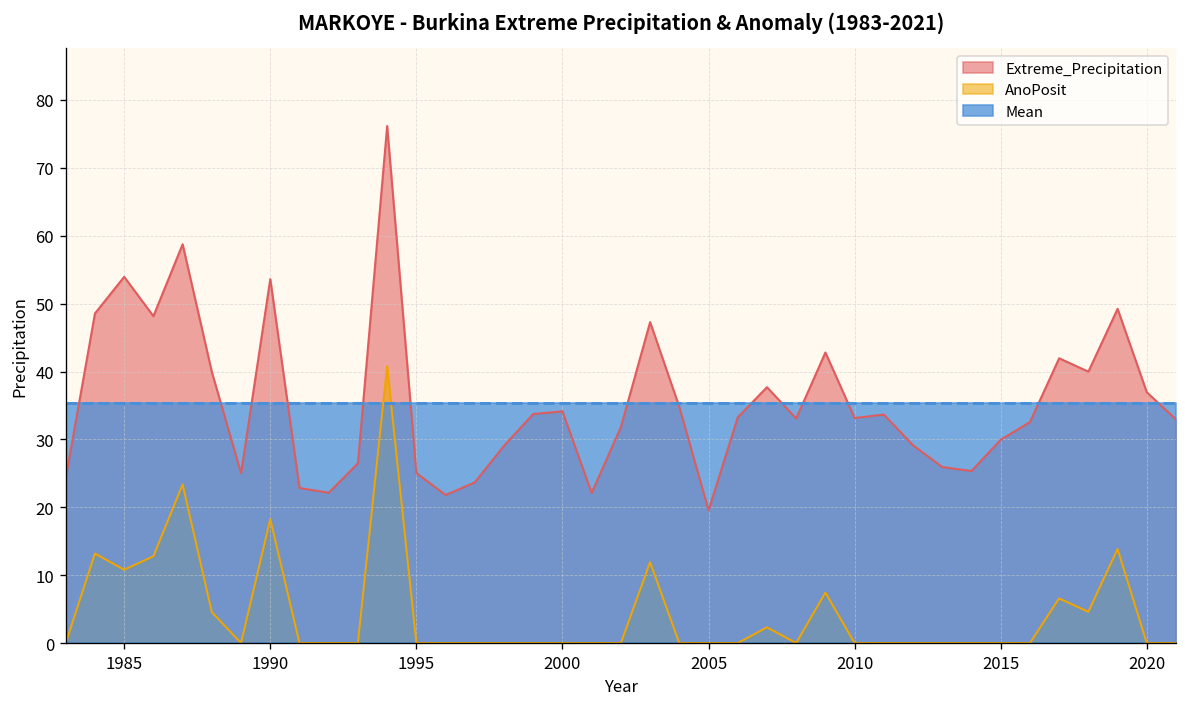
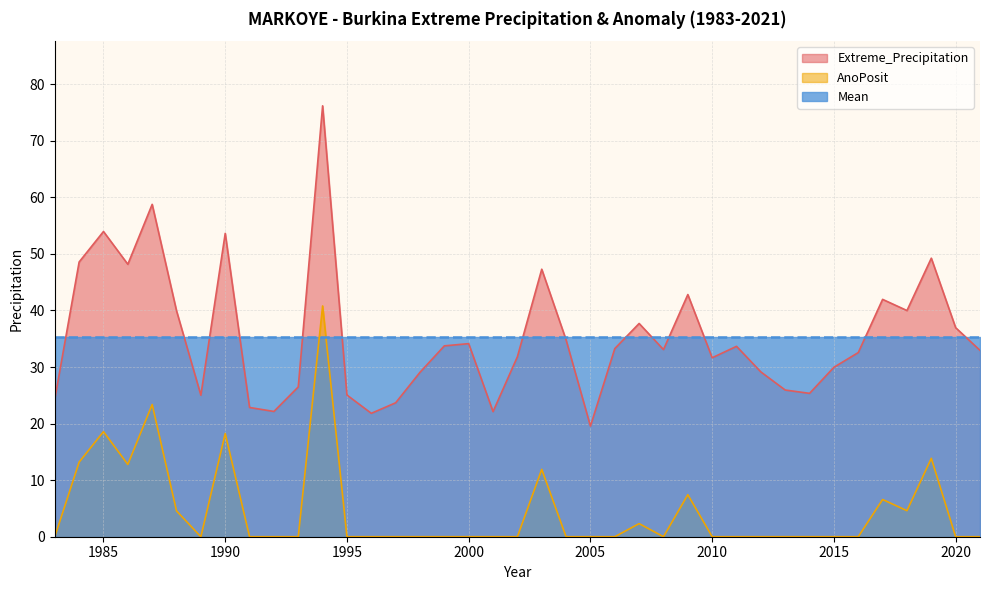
  {
    "Extreme_Precipitation": {
      "1985": 54,
      "1990": 54,
      "1995": 25,
      "2000": 34,
      "2005": 20,
-     "2010": 33,
+     "2010": 32,
      "2015": 30,
      "2020": 37
    },
    "AnoPosit": {
-     "1985": 11,
+     "1985": 19,
      "1990": 18,
      "1995": 0,
      "2000": 0,
      "2005": 0,
      "2010": 0,
      "2015": 0,
      "2020": 0
    },
    "Mean": {
      "1985": 35,
      "1990": 35,
      "1995": 35,
      "2000": 35,
      "2005": 35,
      "2010": 35,
      "2015": 35,
      "2020": 35
    }
  }
